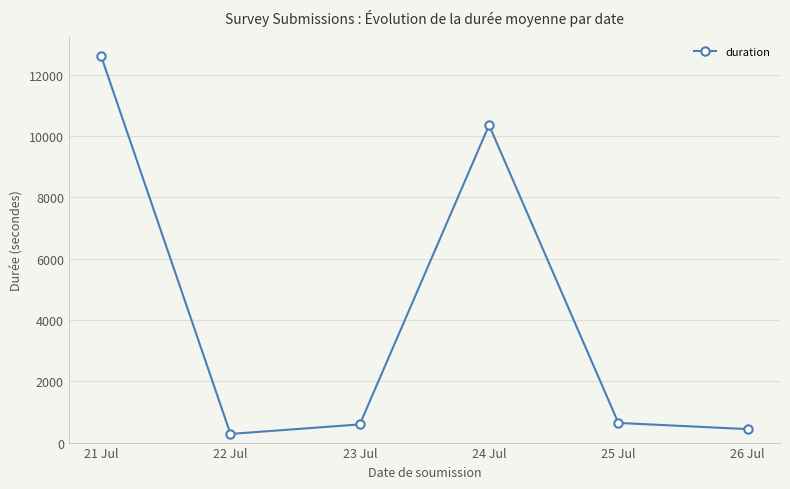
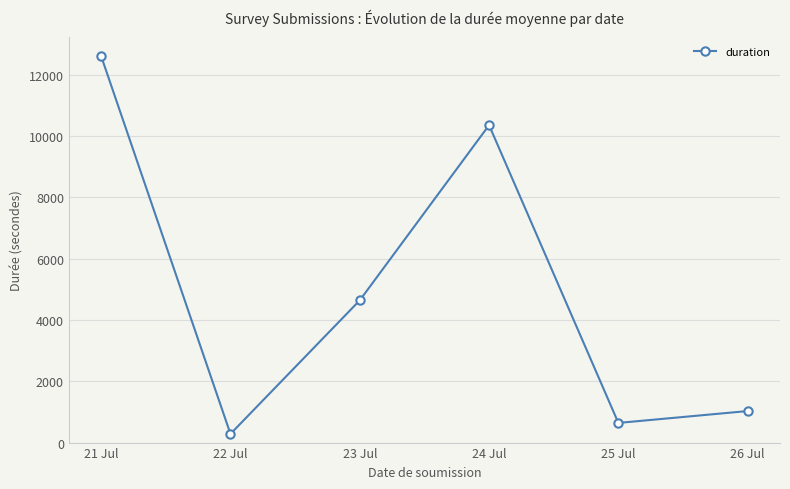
  {
    "21 Jul": 12600,
    "22 Jul": 300,
-   "23 Jul": 600,
+   "23 Jul": 4600,
    "24 Jul": 10400,
    "25 Jul": 600,
-   "26 Jul": 400
+   "26 Jul": 1000
  }
